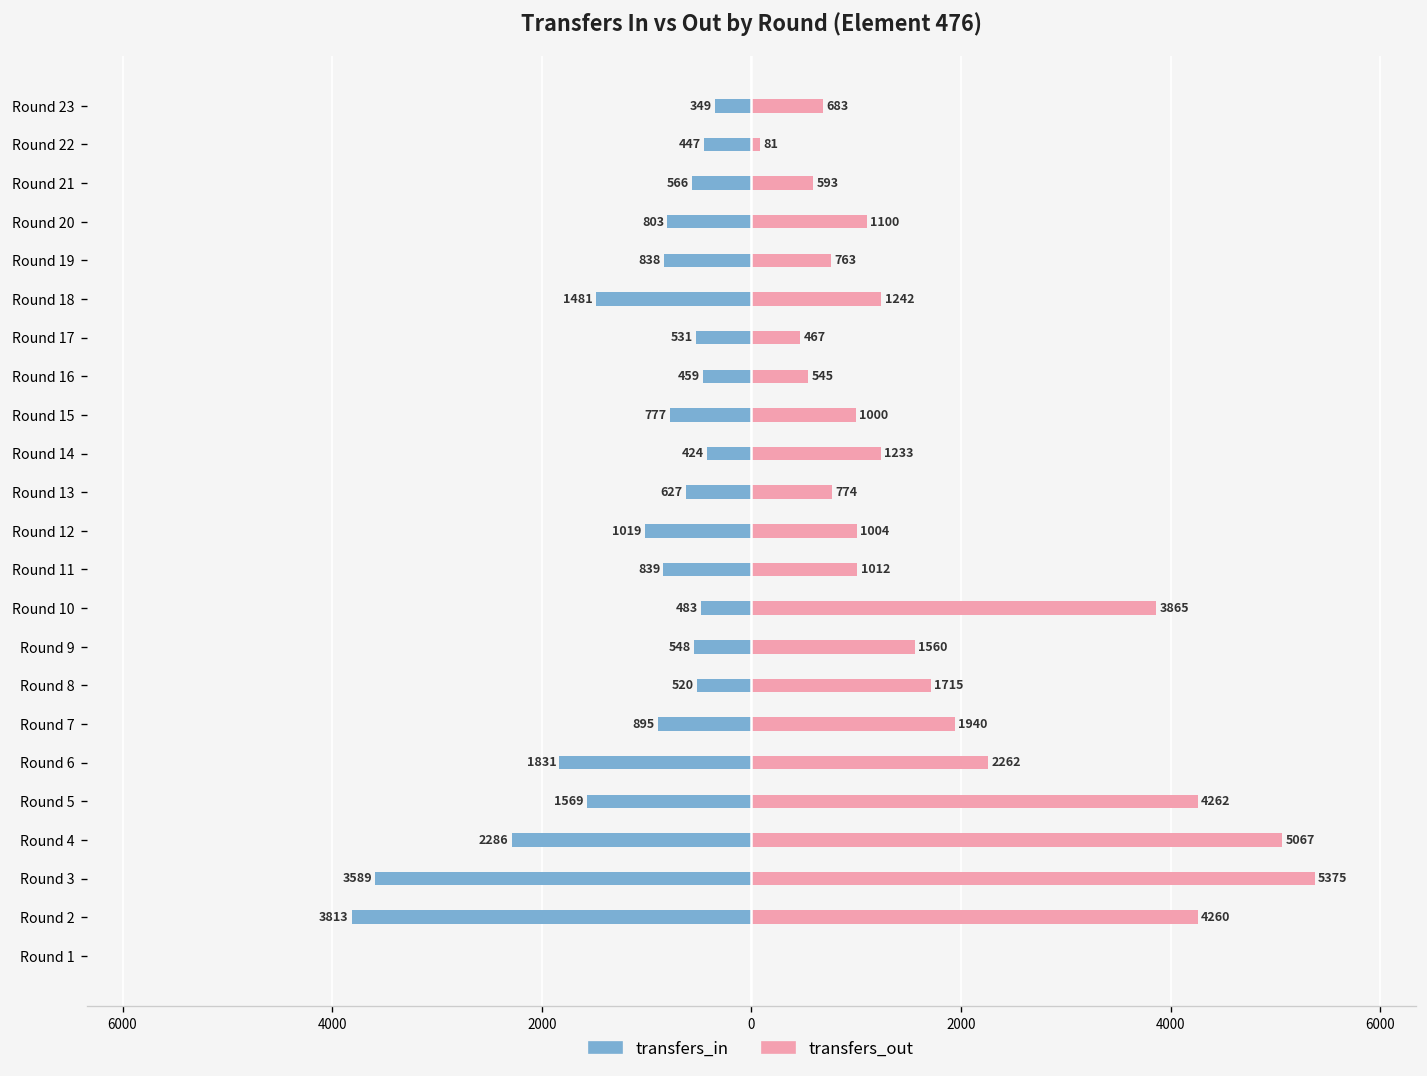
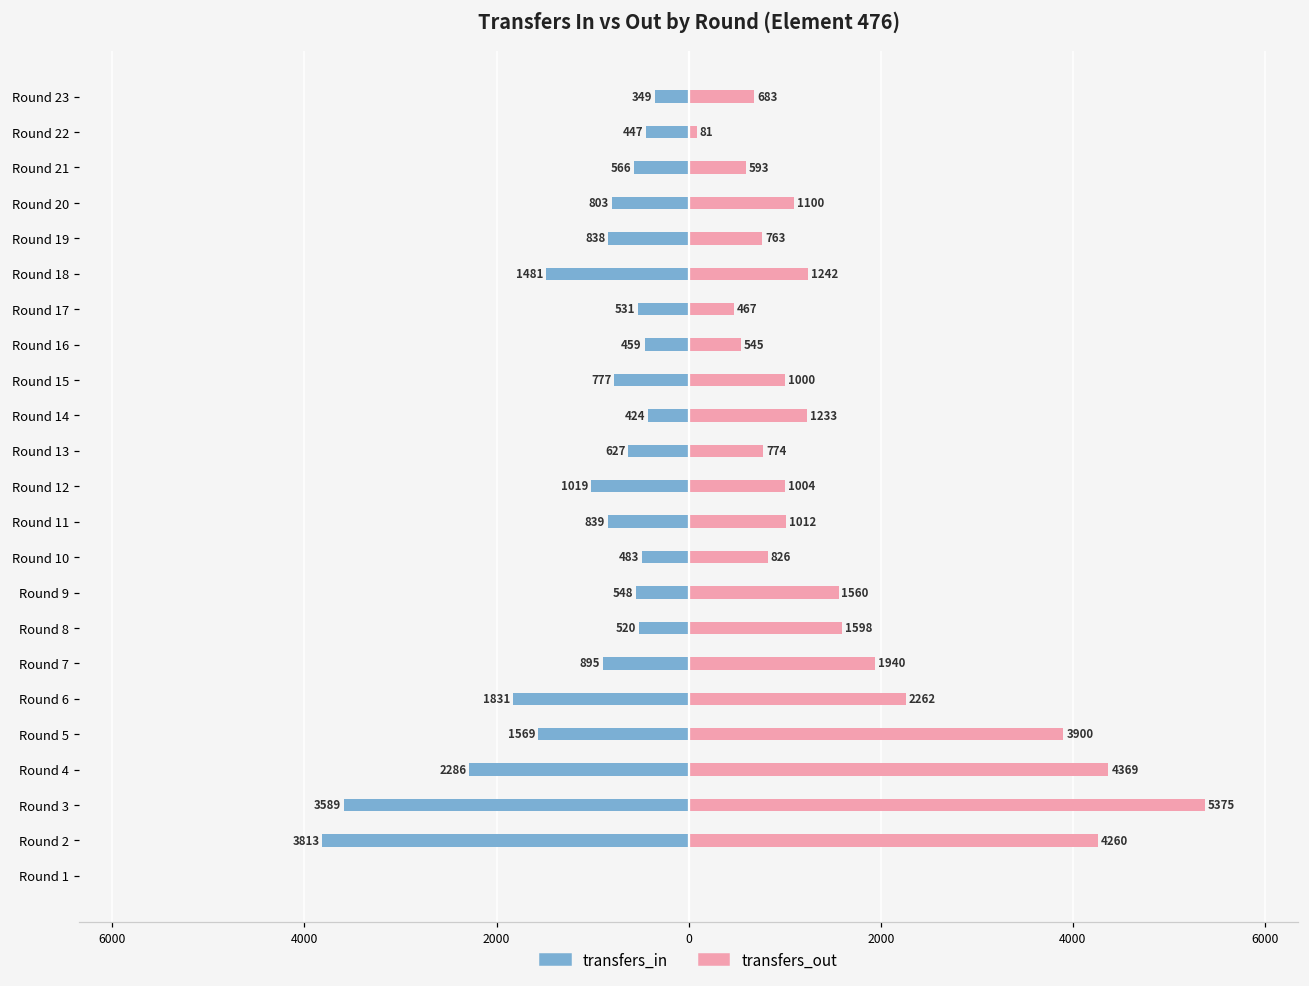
  {
    "transfers_out": {
      "Round 23": 683,
      "Round 22": 81,
      "Round 21": 593,
      "Round 20": 1100,
      "Round 19": 763,
      "Round 18": 1242,
      "Round 17": 467,
      "Round 16": 545,
      "Round 15": 1000,
      "Round 14": 1233,
      "Round 13": 774,
      "Round 12": 1004,
      "Round 11": 1012,
-     "Round 10": 3865,
+     "Round 10": 826,
      "Round 9": 1560,
-     "Round 8": 1715,
+     "Round 8": 1598,
      "Round 7": 1940,
      "Round 6": 2262,
-     "Round 5": 4262,
-     "Round 4": 5067,
+     "Round 5": 3900,
+     "Round 4": 4369,
      "Round 3": 5375,
      "Round 2": 4260
    }
  }
